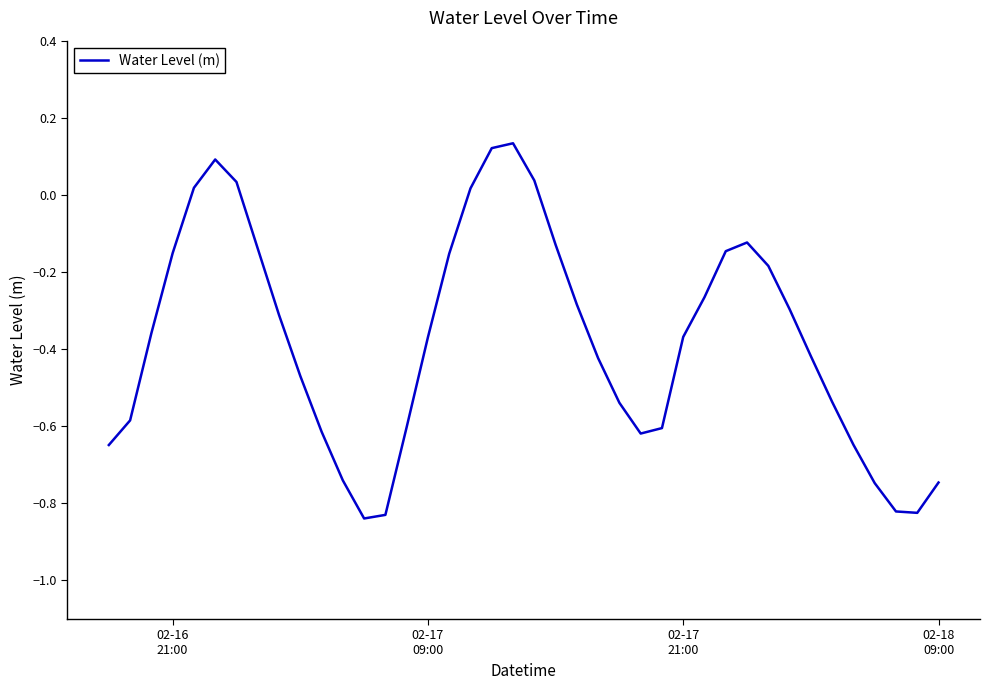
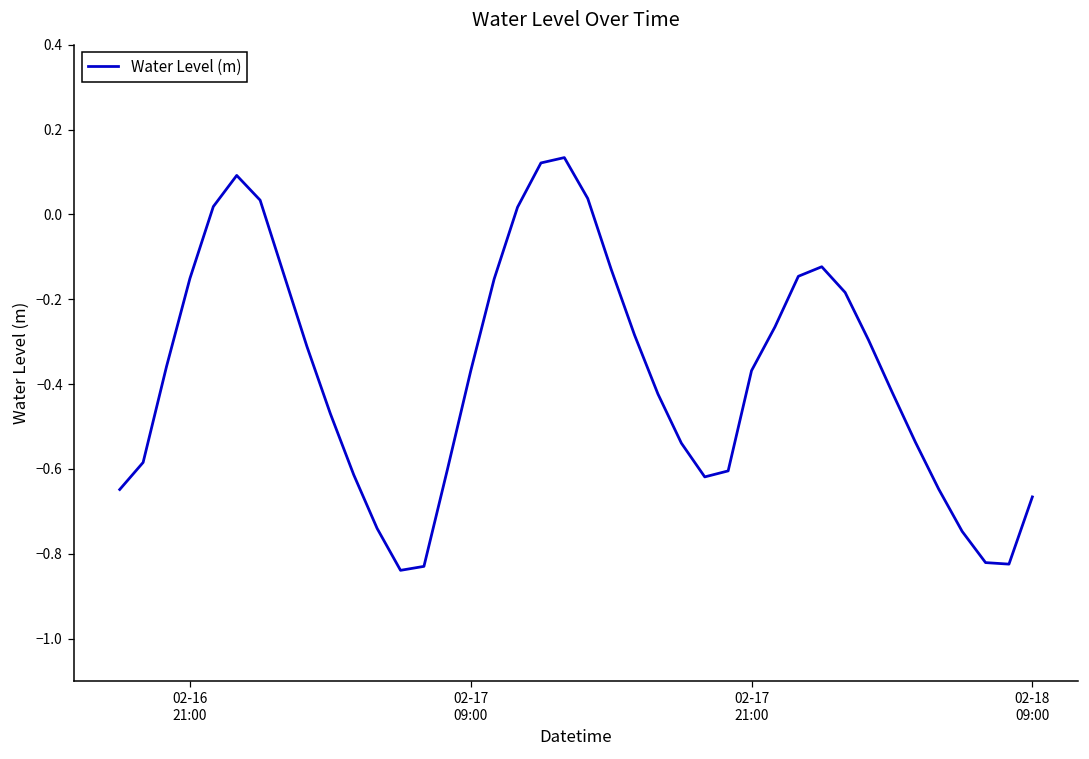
  {
    "02-16 21:00": -0.15,
    "02-17 09:00": -0.37,
    "02-17 21:00": -0.37,
-   "02-18 09:00": -0.75
+   "02-18 09:00": -0.67
  }
